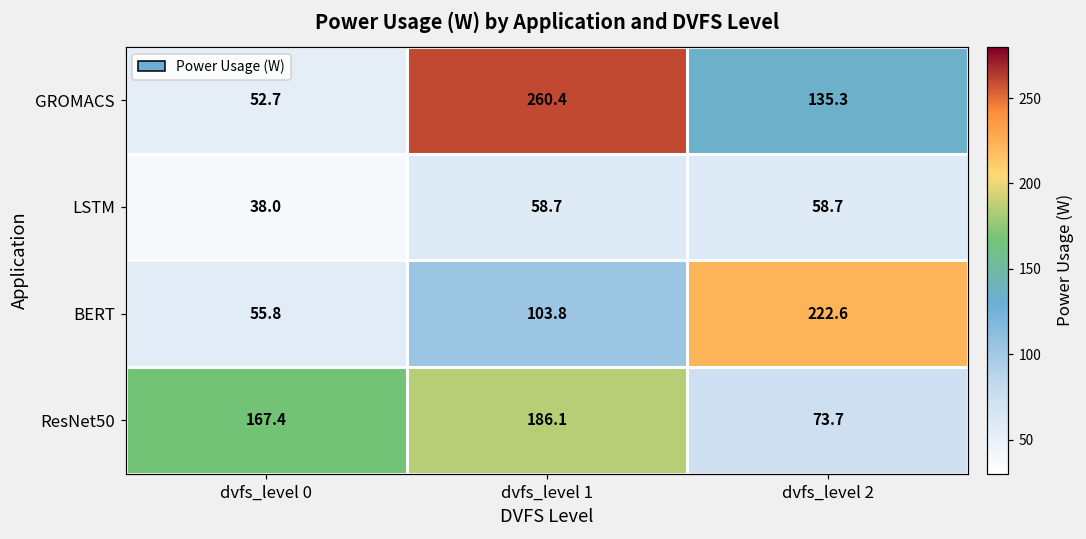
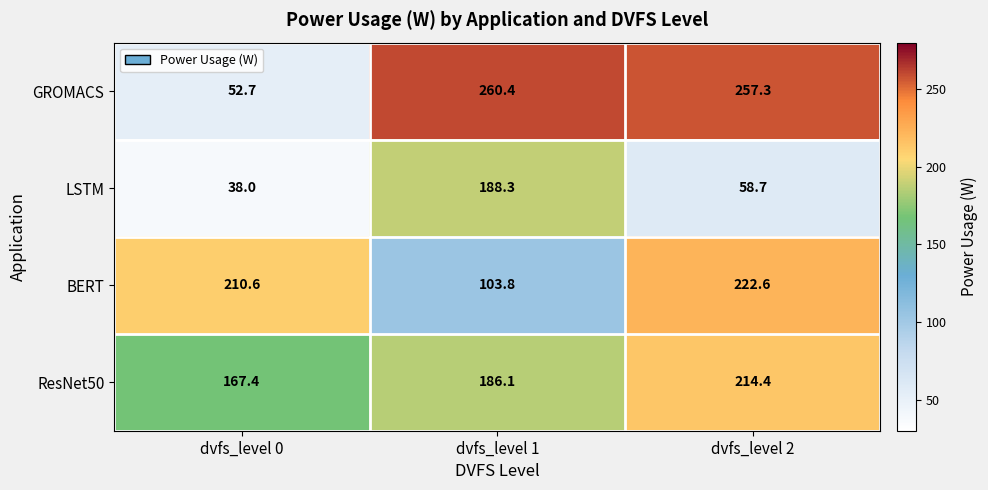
  {
    "GROMACS": {
      "dvfs_level 0": 52.7,
      "dvfs_level 1": 260.4,
-     "dvfs_level 2": 135.3
+     "dvfs_level 2": 257.3
    },
    "LSTM": {
      "dvfs_level 0": 38.0,
-     "dvfs_level 1": 58.7,
+     "dvfs_level 1": 188.3,
      "dvfs_level 2": 58.7
    },
    "BERT": {
-     "dvfs_level 0": 55.8,
+     "dvfs_level 0": 210.6,
      "dvfs_level 1": 103.8,
      "dvfs_level 2": 222.6
    },
    "ResNet50": {
      "dvfs_level 0": 167.4,
      "dvfs_level 1": 186.1,
-     "dvfs_level 2": 73.7
+     "dvfs_level 2": 214.4
    }
  }
